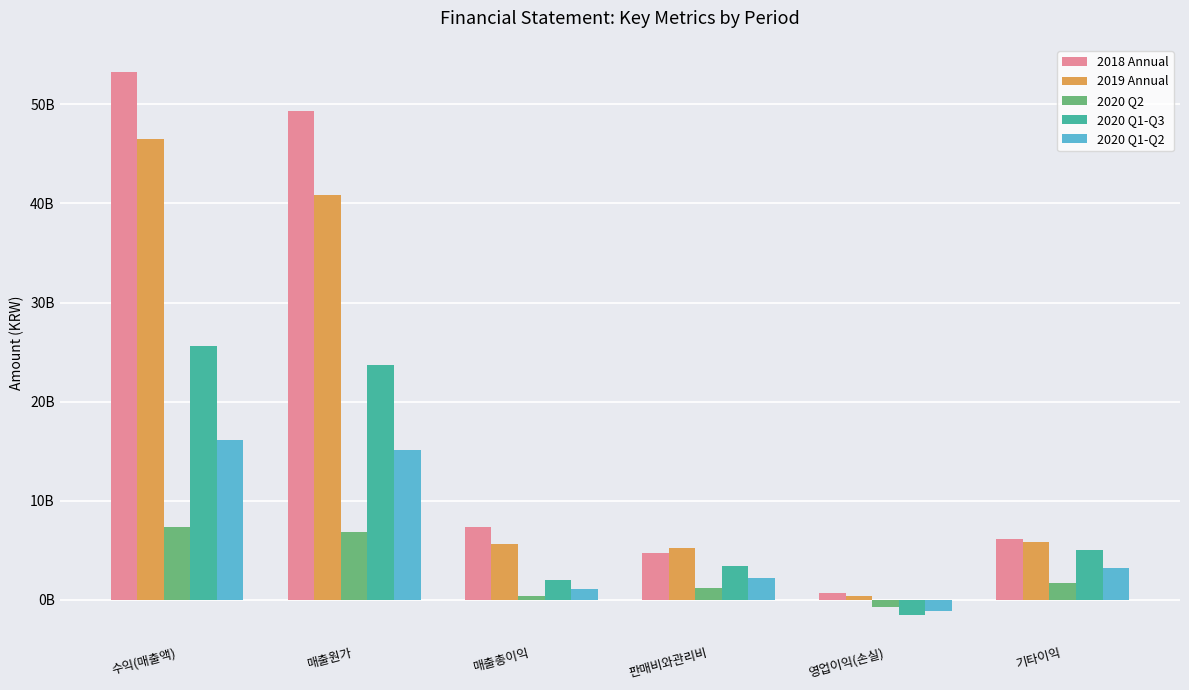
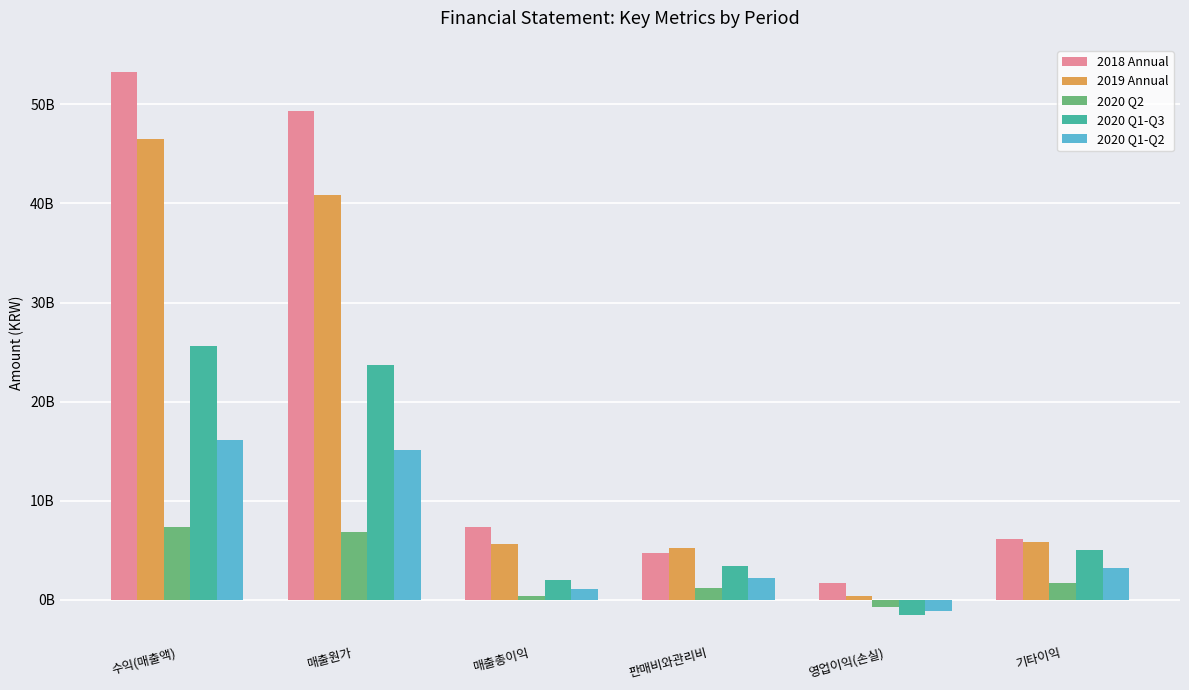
  {
    "2018 Annual": {
      "수익(매출액)": 53000000000,
      "매출원가": 49000000000,
      "매출총이익": 7000000000,
      "판매비와관리비": 5000000000,
-     "영업이익(손실)": 1000000000,
+     "영업이익(손실)": 2000000000,
      "기타이익": 6000000000
    },
    "2019 Annual": {
      "수익(매출액)": 46000000000,
      "매출원가": 41000000000,
      "매출총이익": 6000000000,
      "판매비와관리비": 5000000000,
      "영업이익(손실)": 0,
      "기타이익": 6000000000
    }
  }
